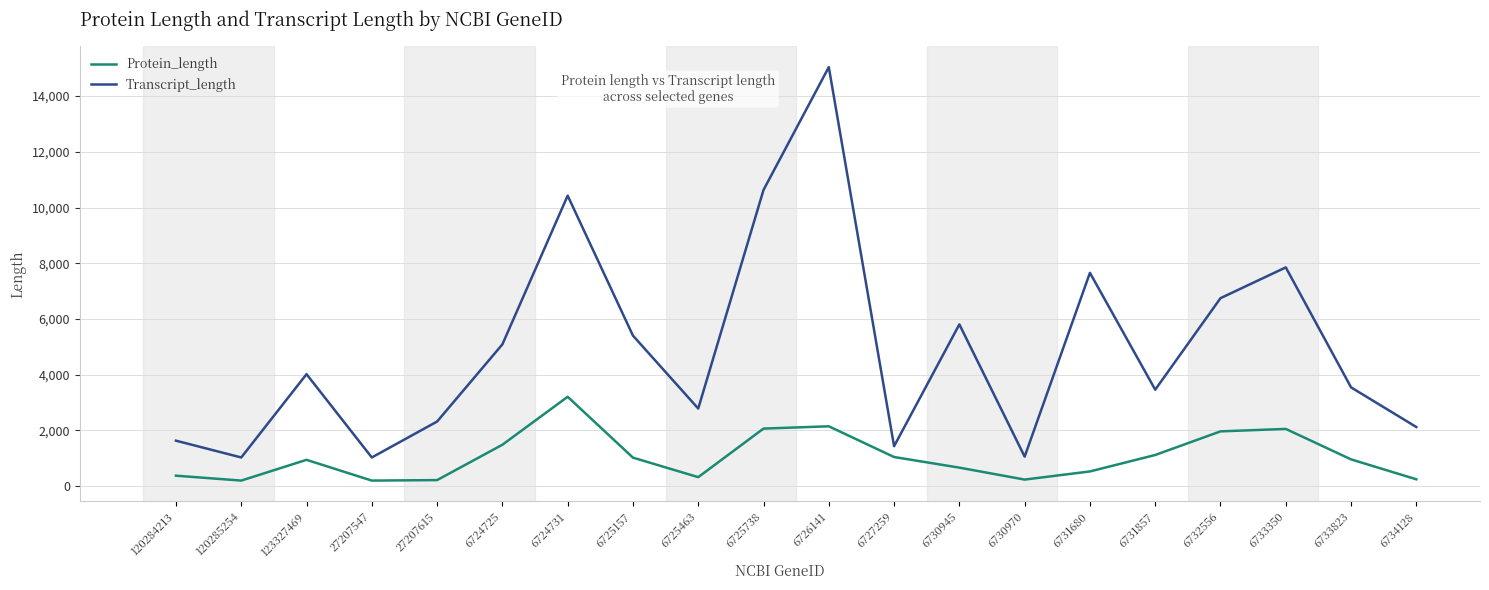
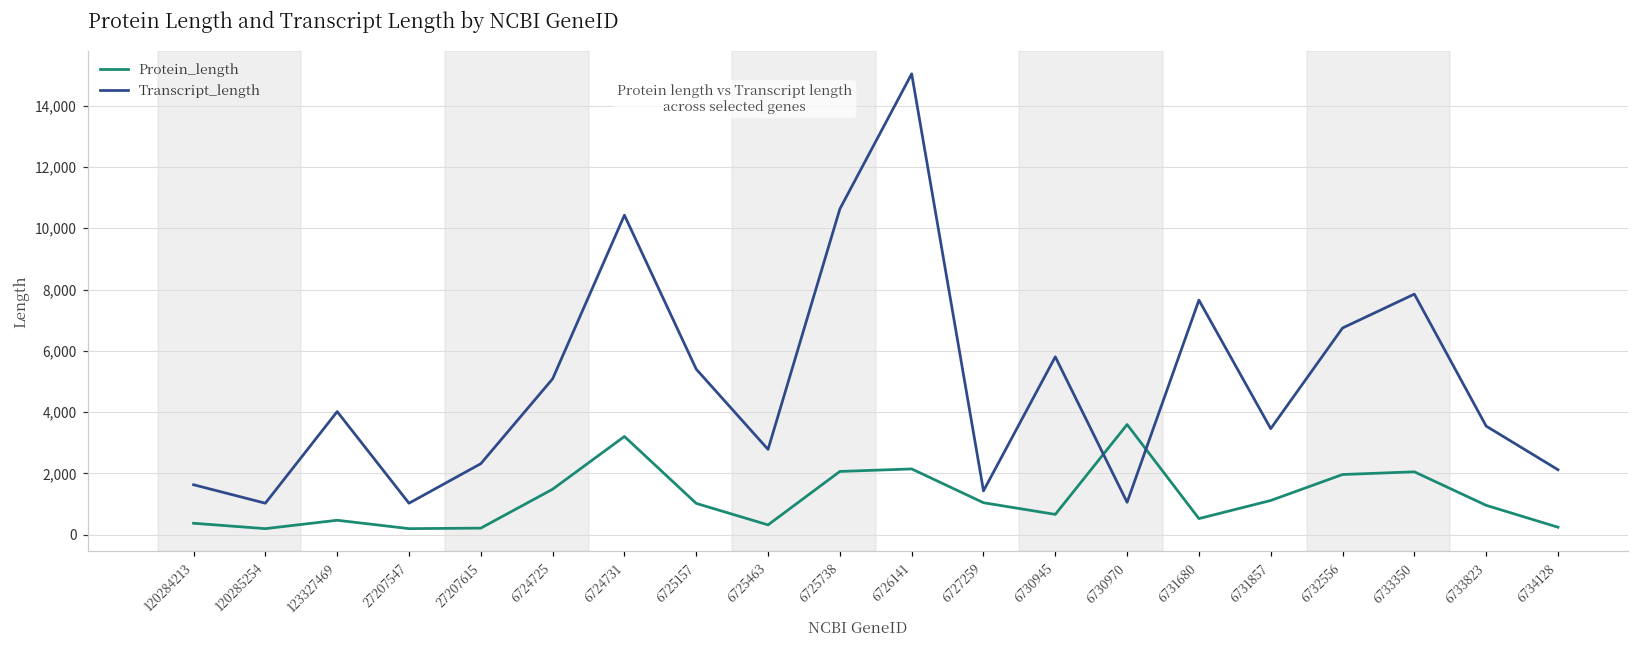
  {
    "Protein_length": {
      "120284213": "400",
      "120285254": "200",
-     "123327469": "900",
+     "123327469": "500",
      "27207547": "200",
      "27207615": "200",
      "6724725": "1,500",
      "6724731": "3,200",
      "6725157": "1,000",
      "6725463": "300",
      "6725738": "2,100",
      "6726141": "2,100",
      "6727259": "1,000",
      "6730945": "700",
-     "6730970": "200",
+     "6730970": "3,600",
      "6731680": "500",
      "6731857": "1,100",
      "6732556": "2,000",
      "6733350": "2,100",
      "6733823": "1,000",
      "6734128": "200"
    },
    "Transcript_length": {
      "120284213": "1,600",
      "120285254": "1,000",
      "123327469": "4,000",
      "27207547": "1,000",
      "27207615": "2,300",
      "6724725": "5,100",
      "6724731": "10,400",
      "6725157": "5,400",
      "6725463": "2,800",
      "6725738": "10,600",
      "6726141": "15,000",
      "6727259": "1,400",
      "6730945": "5,800",
      "6730970": "1,100",
      "6731680": "7,700",
      "6731857": "3,500",
      "6732556": "6,700",
      "6733350": "7,900",
      "6733823": "3,500",
      "6734128": "2,100"
    }
  }
